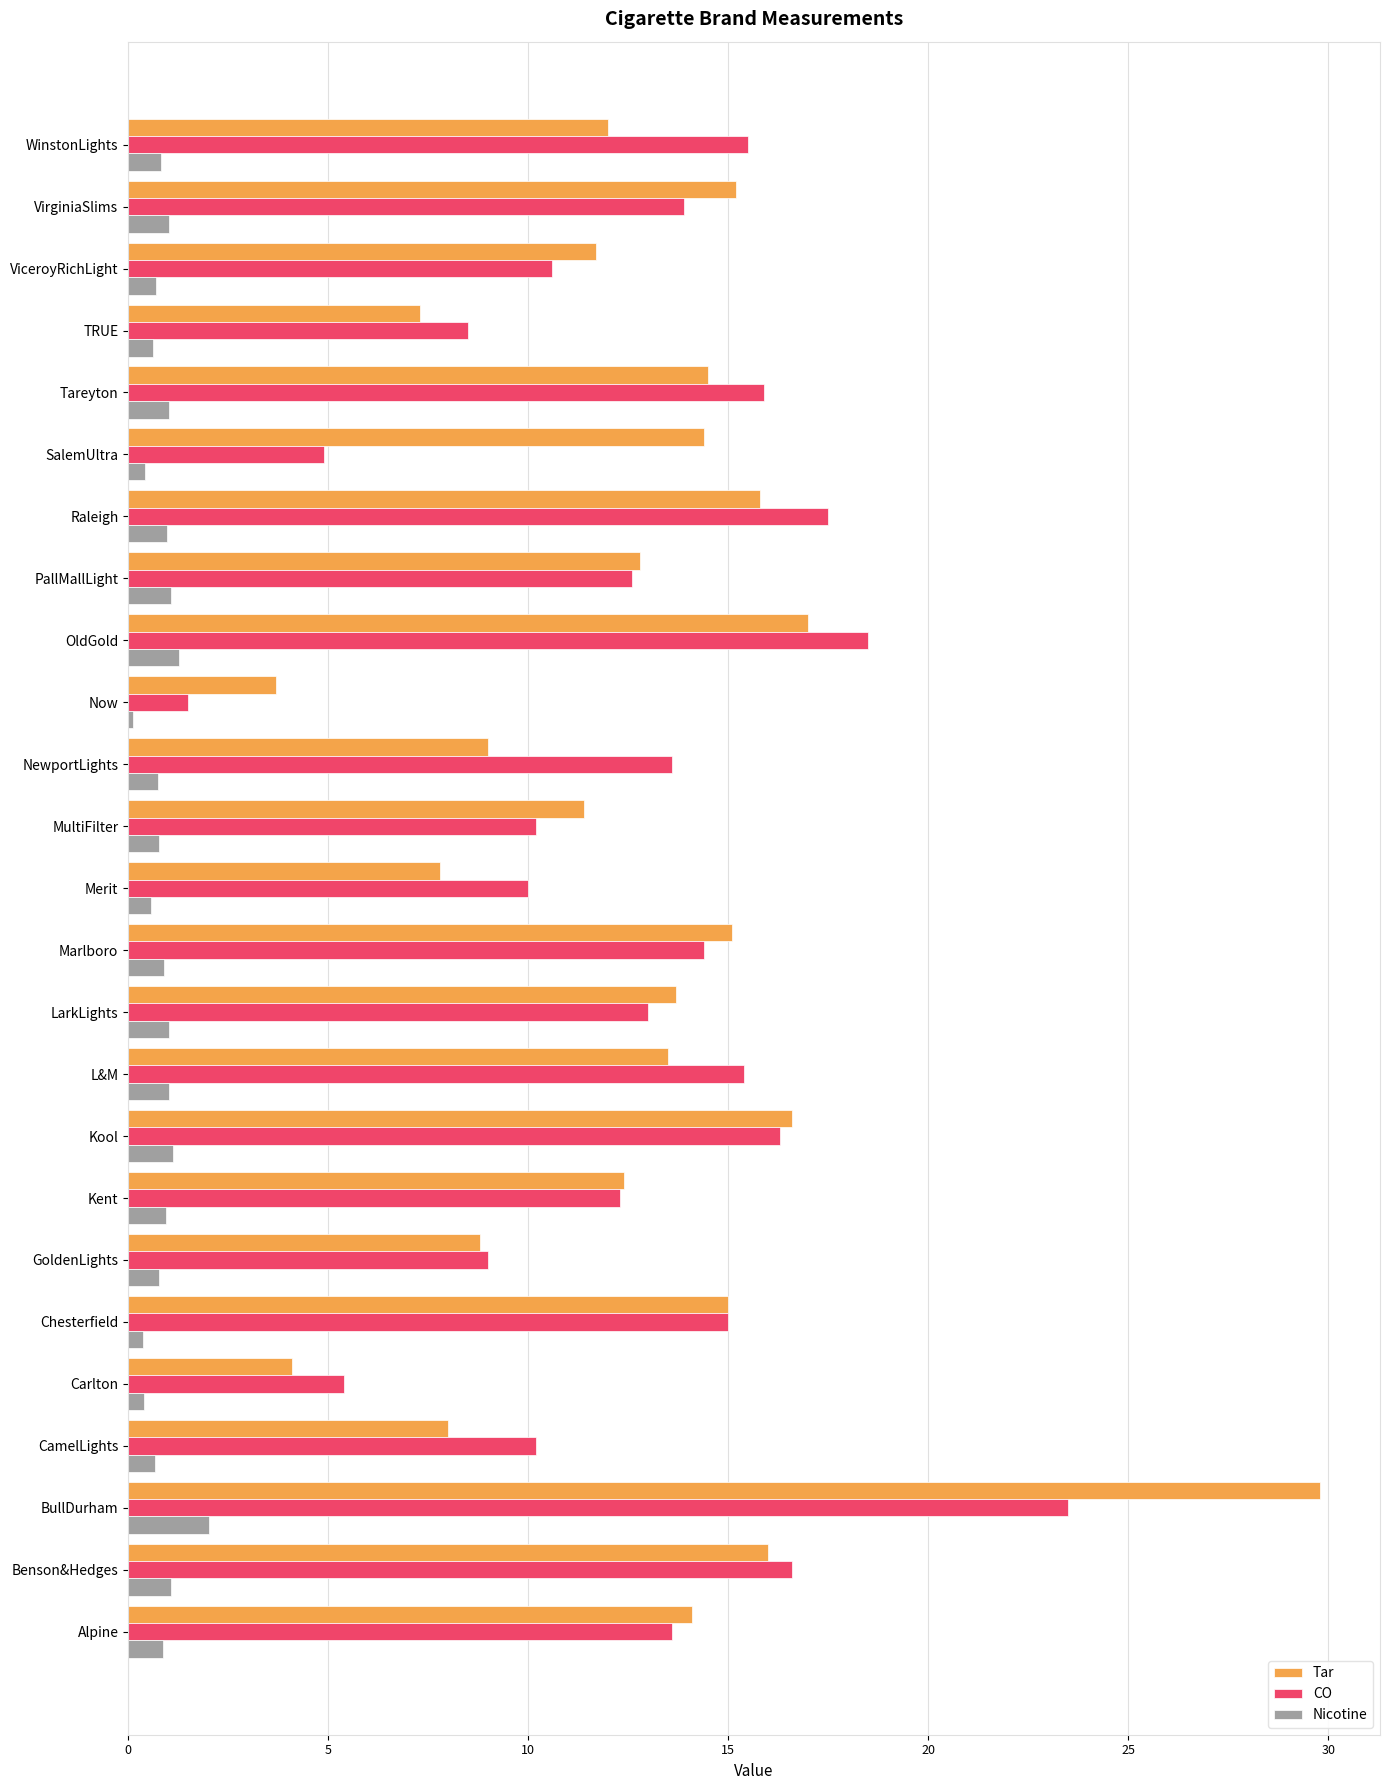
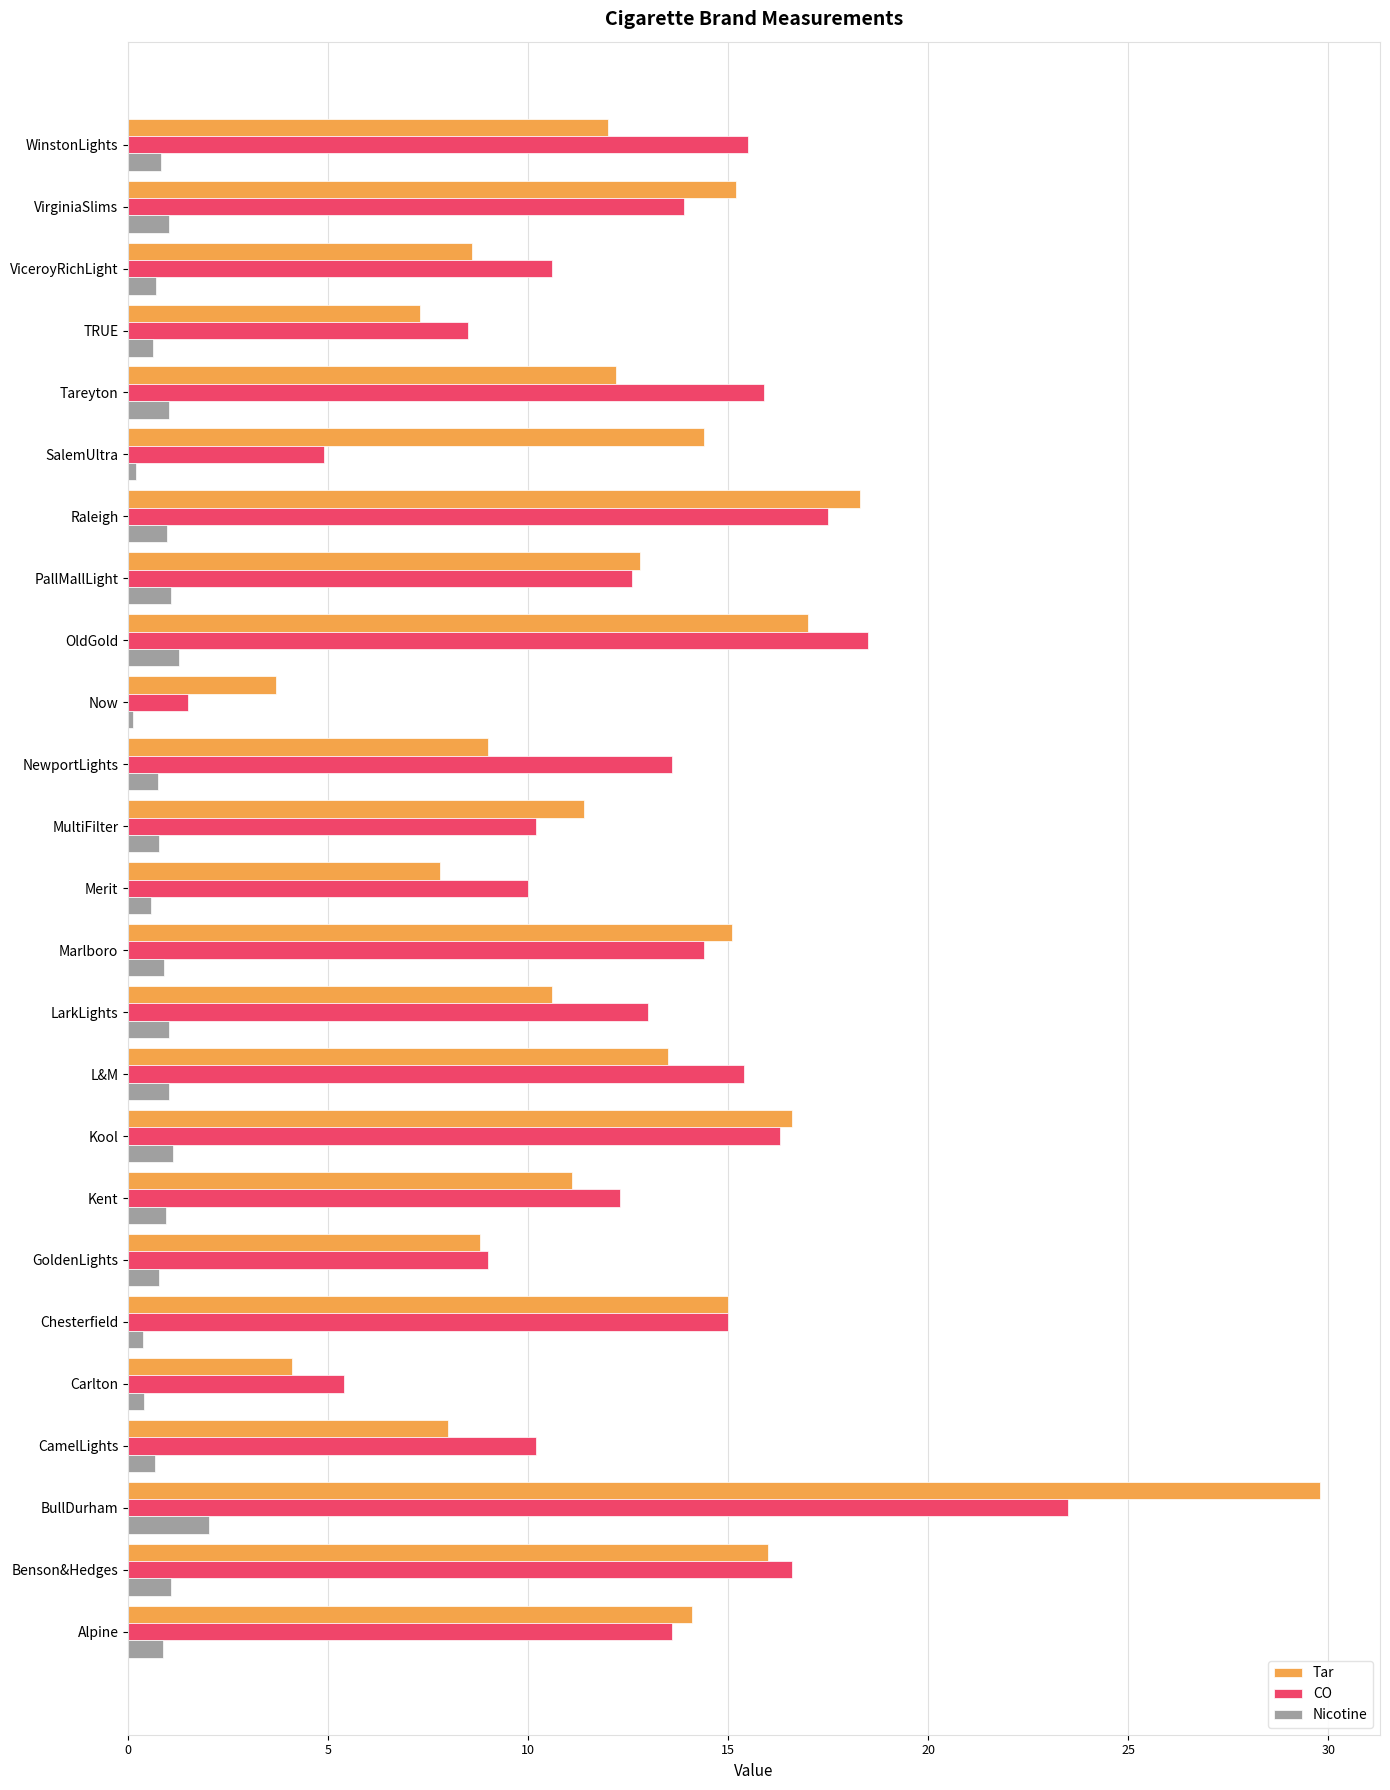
  {
    "Tar": {
      "WinstonLights": 12.0,
      "VirginiaSlims": 15.2,
-     "ViceroyRichLight": 11.7,
+     "ViceroyRichLight": 8.6,
      "TRUE": 7.3,
-     "Tareyton": 14.5,
+     "Tareyton": 12.2,
      "SalemUltra": 14.4,
-     "Raleigh": 15.8,
+     "Raleigh": 18.3,
      "PallMallLight": 12.8,
      "OldGold": 17.0,
      "Now": 3.7,
      "NewportLights": 9.0,
      "MultiFilter": 11.4,
      "Merit": 7.8,
      "Marlboro": 15.1,
-     "LarkLights": 13.7,
+     "LarkLights": 10.6,
      "L&M": 13.5,
      "Kool": 16.6,
-     "Kent": 12.4,
+     "Kent": 11.1,
      "GoldenLights": 8.8,
      "Chesterfield": 15.0,
      "Carlton": 4.1,
      "CamelLights": 8.0,
      "BullDurham": 29.8,
      "Benson&Hedges": 16.0,
      "Alpine": 14.1
    },
    "CO": {
      "WinstonLights": 15.5,
      "VirginiaSlims": 13.9,
      "ViceroyRichLight": 10.6,
      "TRUE": 8.5,
      "Tareyton": 15.9,
      "SalemUltra": 4.9,
      "Raleigh": 17.5,
      "PallMallLight": 12.6,
      "OldGold": 18.5,
      "Now": 1.5,
      "NewportLights": 13.6,
      "MultiFilter": 10.2,
      "Merit": 10.0,
      "Marlboro": 14.4,
      "LarkLights": 13.0,
      "L&M": 15.4,
      "Kool": 16.3,
      "Kent": 12.3,
      "GoldenLights": 9.0,
      "Chesterfield": 15.0,
      "Carlton": 5.4,
      "CamelLights": 10.2,
      "BullDurham": 23.5,
      "Benson&Hedges": 16.6,
      "Alpine": 13.6
    },
    "Nicotine": {
      "WinstonLights": 0.8,
      "VirginiaSlims": 1.0,
      "ViceroyRichLight": 0.7,
      "TRUE": 0.6,
      "Tareyton": 1.0,
-     "SalemUltra": 0.4,
+     "SalemUltra": 0.2,
      "Raleigh": 1.0,
      "PallMallLight": 1.1,
      "OldGold": 1.3,
      "Now": 0.1,
      "NewportLights": 0.7,
      "MultiFilter": 0.8,
      "Merit": 0.6,
      "Marlboro": 0.9,
      "LarkLights": 1.0,
      "L&M": 1.0,
      "Kool": 1.1,
      "Kent": 1.0,
      "GoldenLights": 0.8,
      "Chesterfield": 0.4,
      "Carlton": 0.4,
      "CamelLights": 0.7,
      "BullDurham": 2.0,
      "Benson&Hedges": 1.1,
      "Alpine": 0.9
    }
  }
